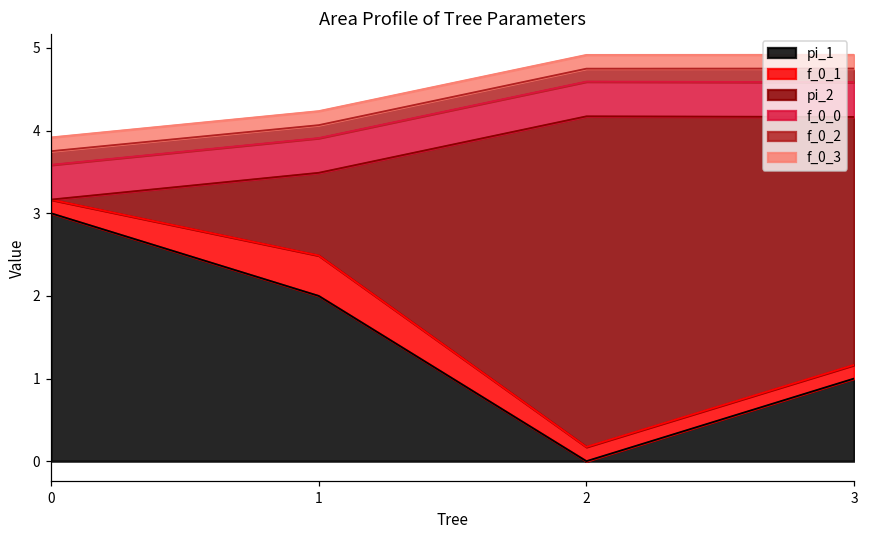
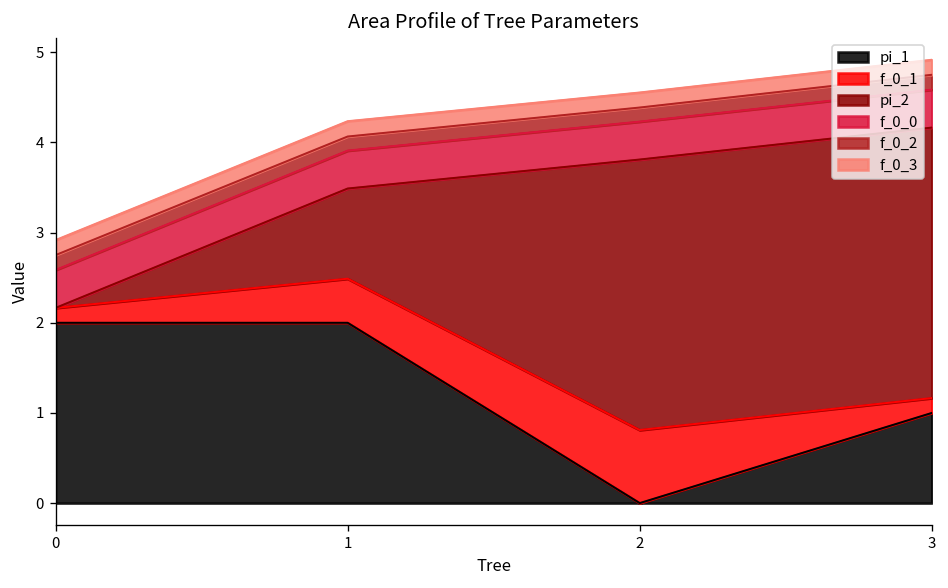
  {
    "pi_1": {
-     "0": 3,
+     "0": 2,
      "1": 2,
      "2": 0,
      "3": 1
    },
    "f_0_1": {
      "1": 0.5,
-     "2": 0.2,
+     "2": 0.8,
      "3": 0.2
    },
    "pi_2": {
      "1": 1,
-     "2": 4,
+     "2": 3,
      "3": 3
    },
    "f_0_3": {
      "0": 0.2,
      "1": 0.2,
      "2": 0.2,
      "3": 0.2
    }
  }
